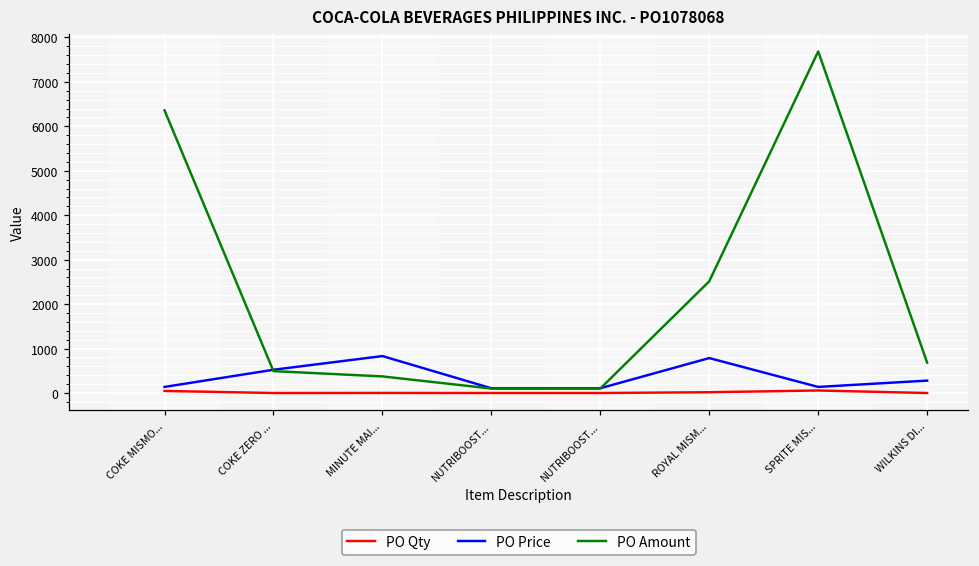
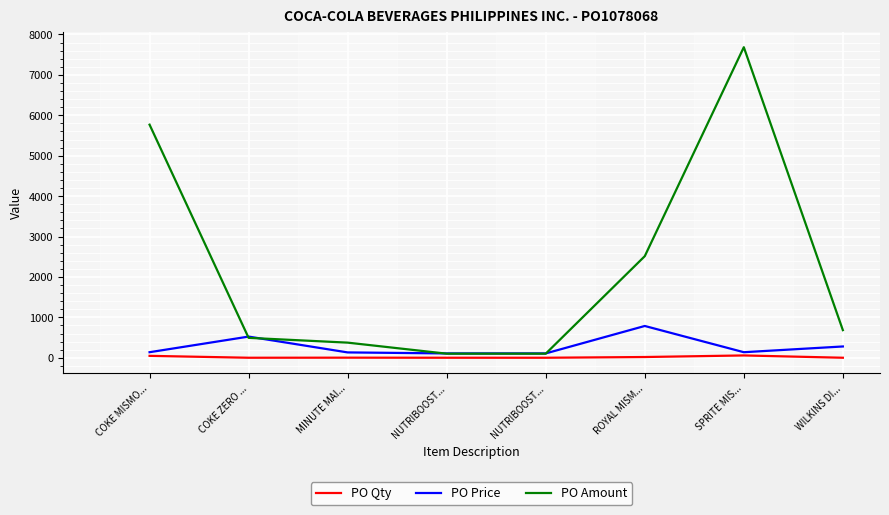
  {
    "PO Qty": {
      "COKE MISMO...": 0,
      "COKE ZERO ...": 0,
      "MINUTE MAI...": 0,
      "ROYAL MISM...": 0,
      "SPRITE MIS...": 100,
      "WILKINS DI...": 0
    },
    "PO Price": {
      "COKE MISMO...": 100,
-     "MINUTE MAI...": 800,
+     "MINUTE MAI...": 100,
      "ROYAL MISM...": 800,
      "SPRITE MIS...": 100,
      "WILKINS DI...": 300
    },
    "PO Amount": {
-     "COKE MISMO...": 6400,
+     "COKE MISMO...": 5800,
      "MINUTE MAI...": 400,
      "ROYAL MISM...": 2500,
      "SPRITE MIS...": 7700,
      "WILKINS DI...": 700
    }
  }
